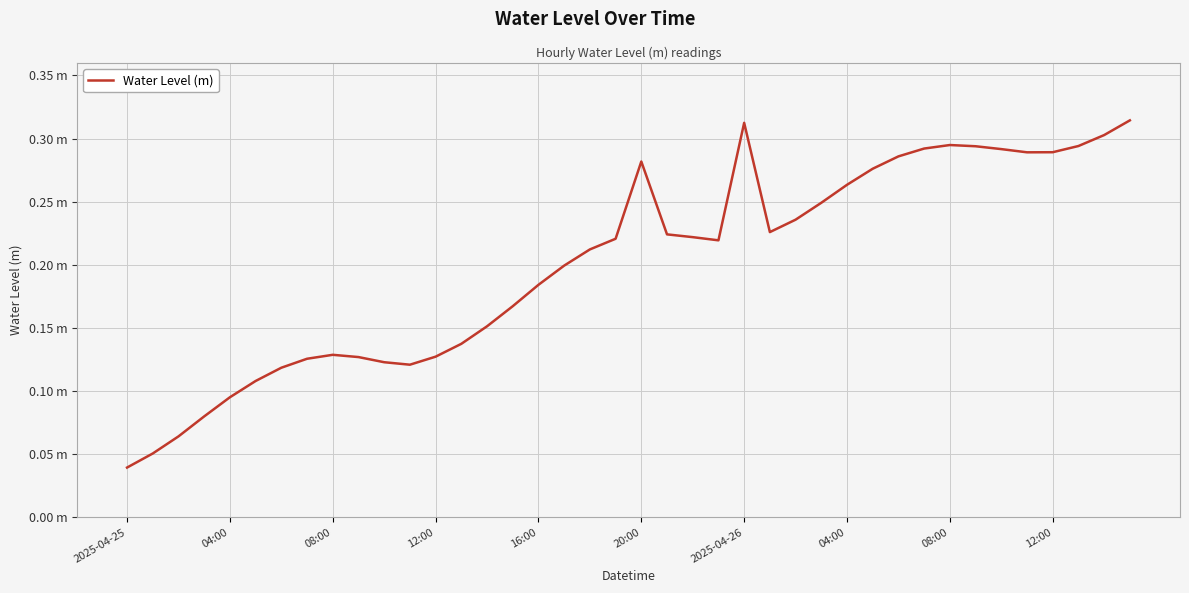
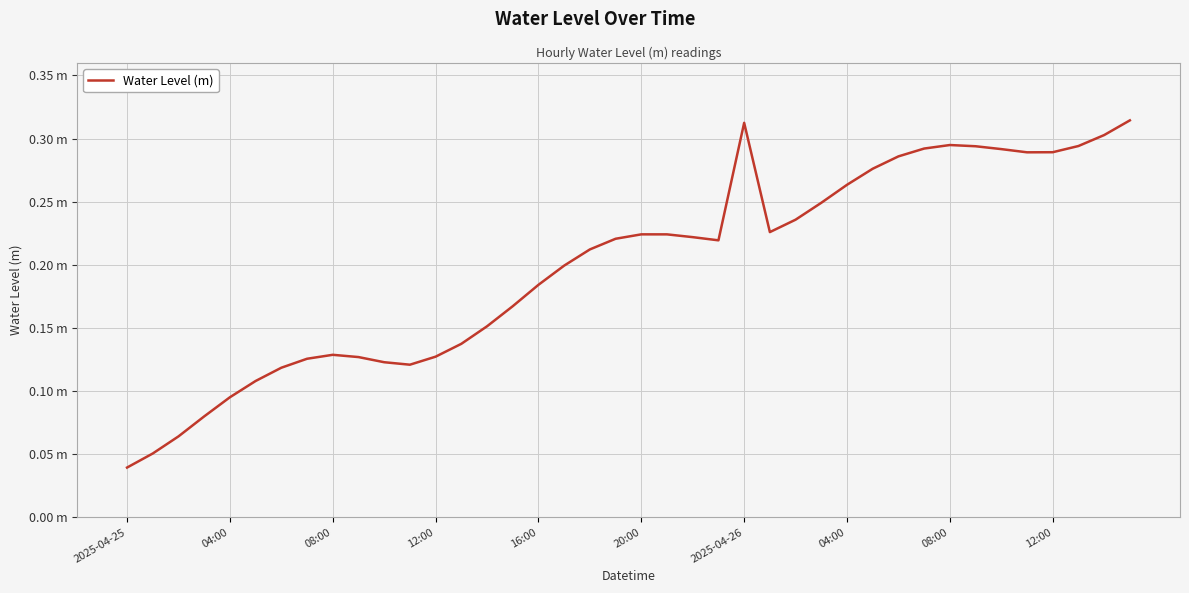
  {
    "2025-04-25": "0.039 m",
    "16:00": "0.184 m",
-   "20:00": "0.282 m",
+   "20:00": "0.224 m",
    "2025-04-26": "0.312 m"
  }
